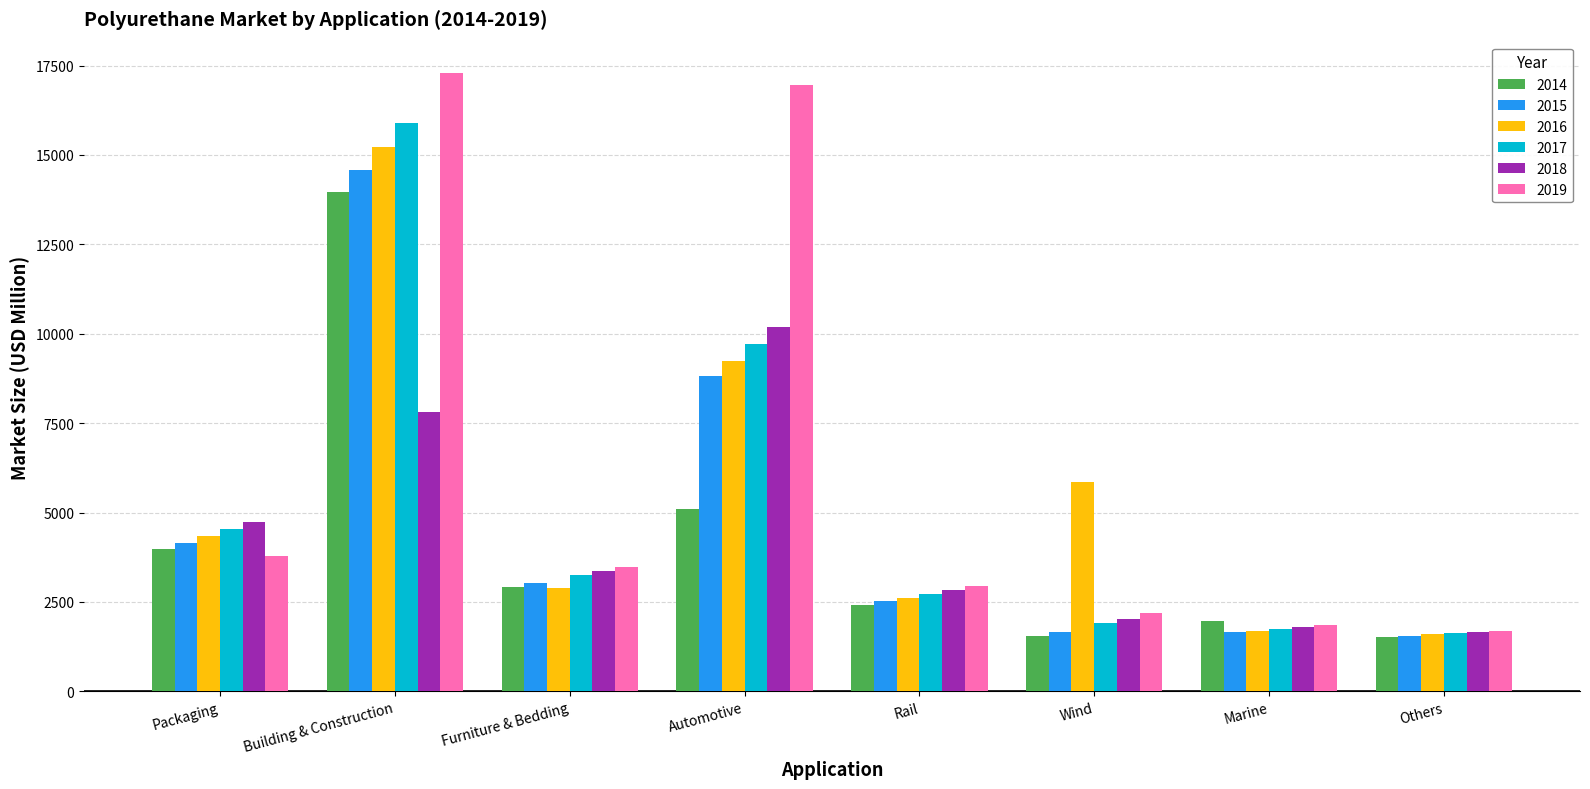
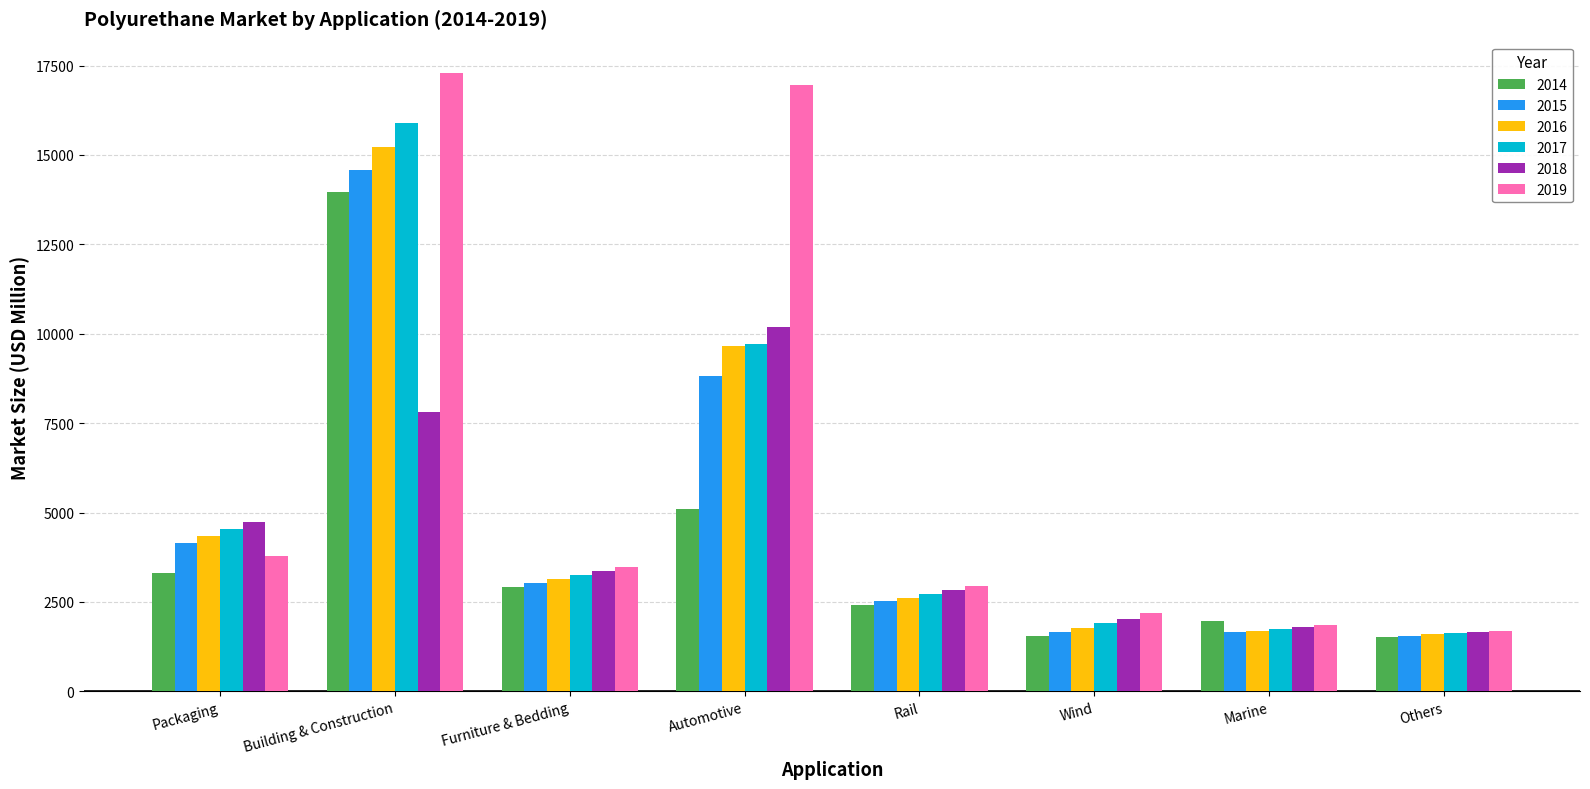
  {
    "2014": {
-     "Packaging": 4000,
+     "Packaging": 3300,
      "Building & Construction": 14000,
      "Furniture & Bedding": 2900,
      "Automotive": 5100,
      "Rail": 2400,
      "Wind": 1500,
      "Marine": 2000,
      "Others": 1500
    },
    "2016": {
      "Packaging": 4300,
      "Building & Construction": 15200,
-     "Furniture & Bedding": 2900,
-     "Automotive": 9300,
+     "Furniture & Bedding": 3100,
+     "Automotive": 9700,
      "Rail": 2600,
-     "Wind": 5900,
+     "Wind": 1800,
      "Marine": 1700,
      "Others": 1600
    },
    "2018": {
      "Packaging": 4700,
      "Building & Construction": 7800,
      "Furniture & Bedding": 3400,
      "Automotive": 10200,
      "Rail": 2800,
      "Wind": 2000,
      "Marine": 1800,
      "Others": 1700
    },
    "2019": {
      "Packaging": 3800,
      "Building & Construction": 17300,
      "Furniture & Bedding": 3500,
      "Automotive": 17000,
      "Rail": 3000,
      "Wind": 2200,
      "Marine": 1900,
      "Others": 1700
    }
  }
